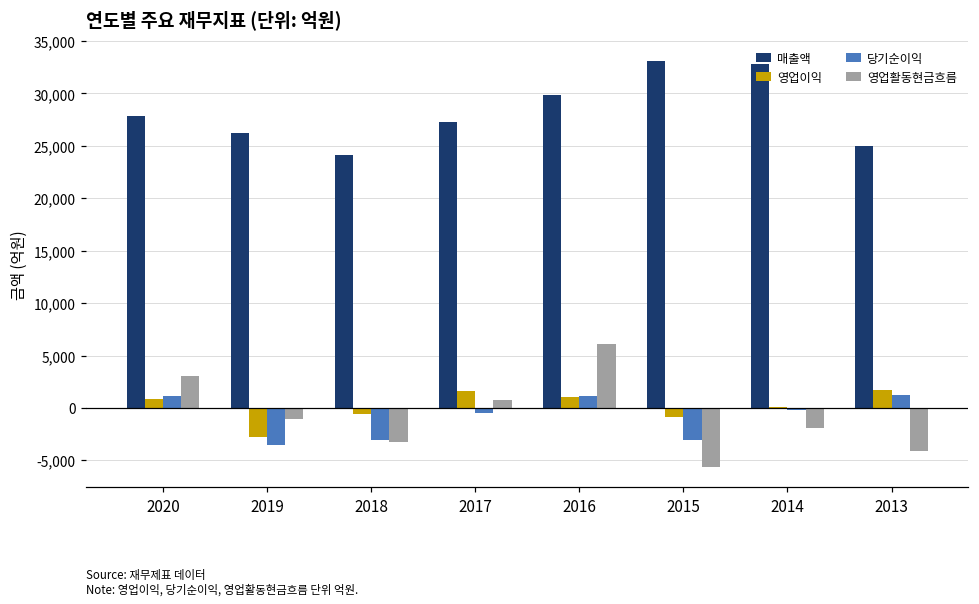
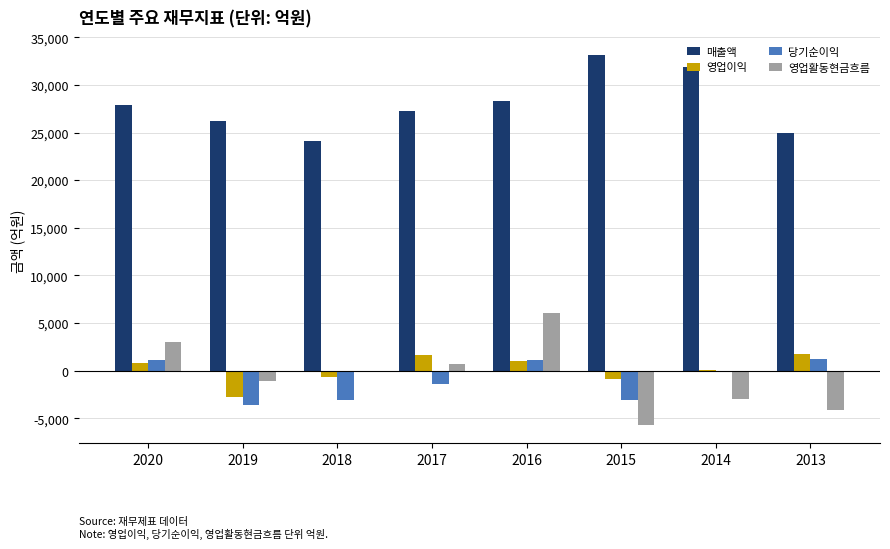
  {
    "매출액": {
      "2020": "28,000",
      "2019": "26,000",
      "2018": "24,000",
      "2017": "27,000",
-     "2016": "30,000",
+     "2016": "28,000",
      "2015": "33,000",
-     "2014": "33,000",
+     "2014": "32,000",
      "2013": "25,000"
    },
    "영업이익": {
      "2020": "1,000",
      "2019": "-3,000",
      "2018": "-1,000",
      "2017": "2,000",
      "2016": "1,000",
      "2015": "-1,000",
      "2013": "2,000"
    },
    "당기순이익": {
      "2020": "1,000",
      "2019": "-4,000",
      "2018": "-3,000",
-     "2017": "0",
+     "2017": "-1,000",
      "2016": "1,000",
      "2015": "-3,000",
      "2013": "1,000"
    },
    "영업활동현금흐름": {
      "2020": "3,000",
      "2019": "-1,000",
-     "2018": "-3,000",
+     "2018": "0",
      "2017": "1,000",
      "2016": "6,000",
      "2015": "-6,000",
-     "2014": "-2,000",
+     "2014": "-3,000",
      "2013": "-4,000"
    }
  }
